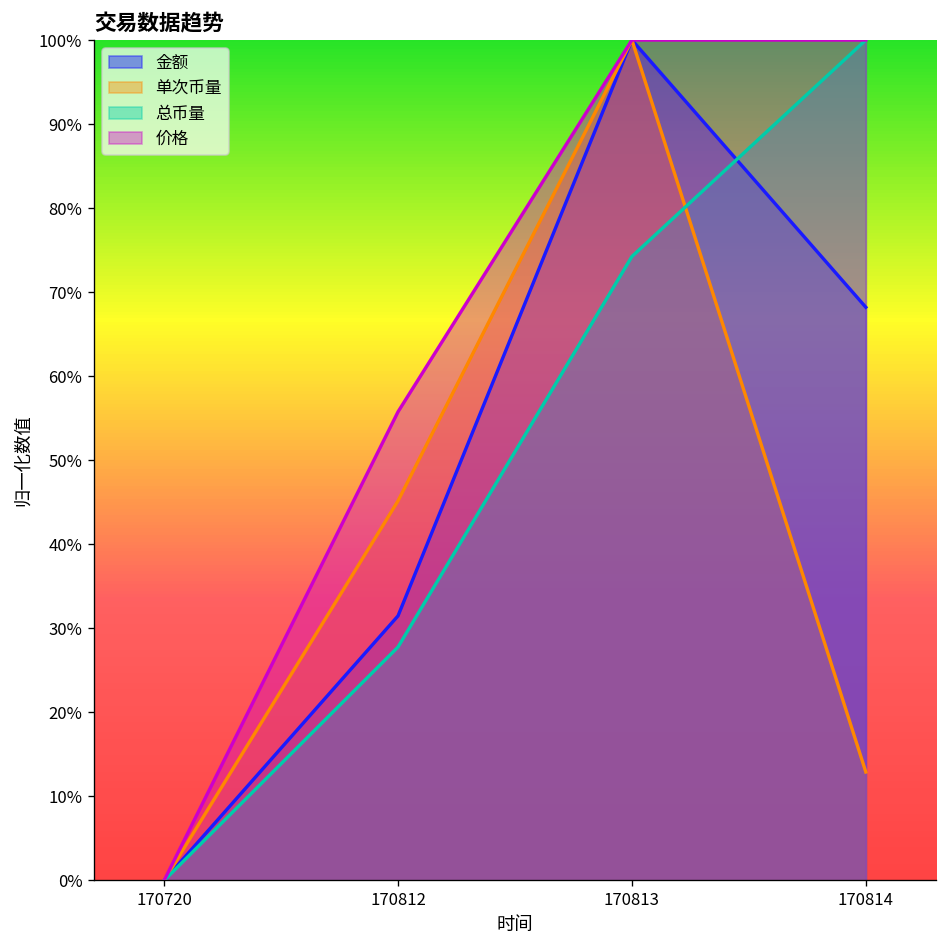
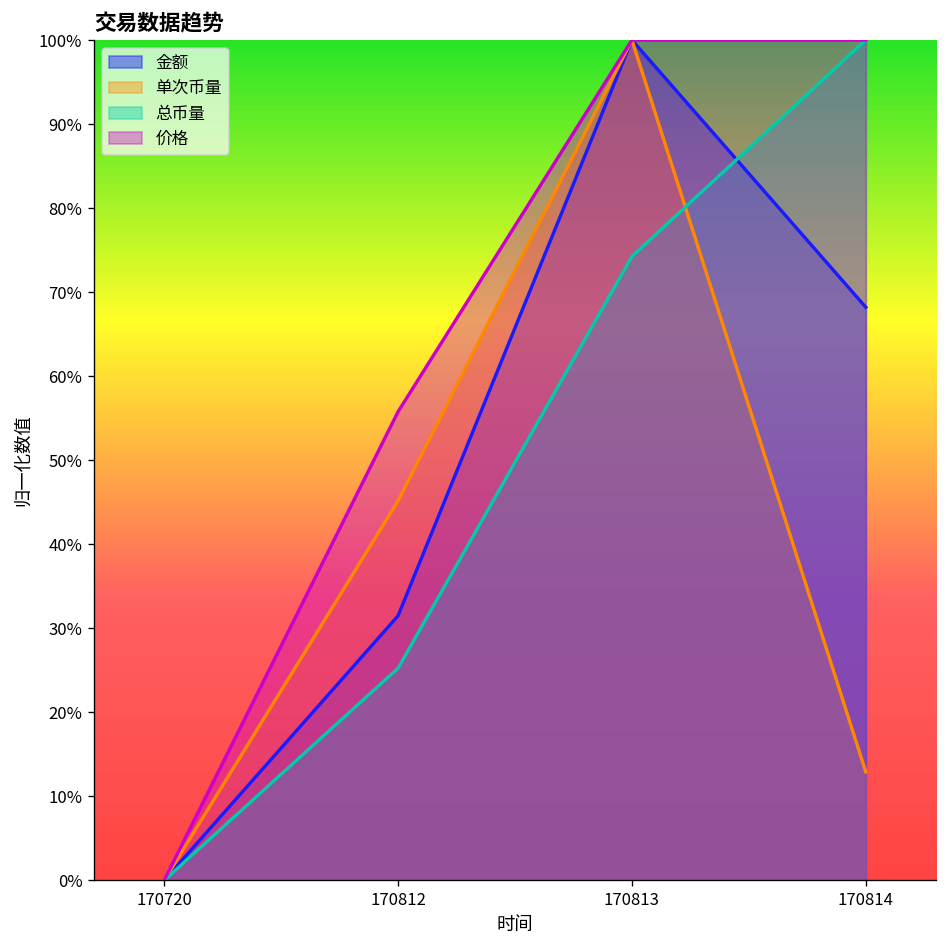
  {
    "金额": {
      "170812": "31%",
      "170814": "68%"
    },
    "单次币量": {
      "170812": "45%",
      "170814": "13%"
    },
    "总币量": {
-     "170812": "28%",
+     "170812": "25%",
      "170813": "74%"
    },
    "价格": {
      "170812": "56%"
    }
  }
